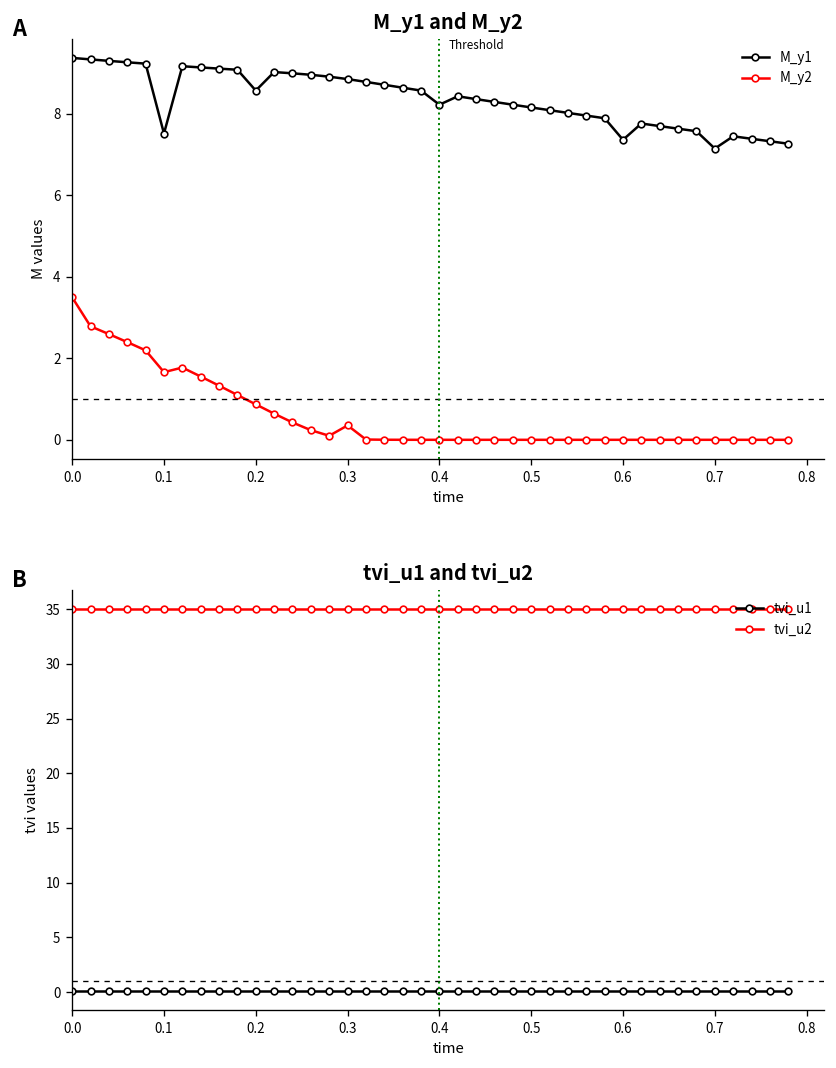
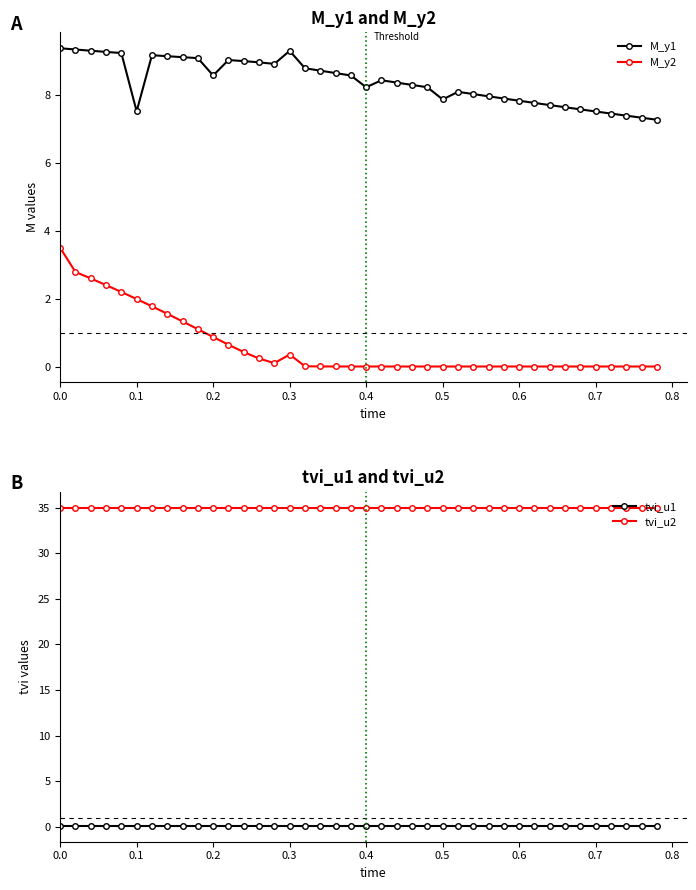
  {
    "M_y1 and M_y2": {
      "M_y1": {
        "0.0": 9.4,
        "0.1": 7.5,
        "0.2": 8.6,
-       "0.3": 8.9,
+       "0.3": 9.3,
        "0.4": 8.2,
-       "0.5": 8.2,
-       "0.6": 7.4,
-       "0.7": 7.1
+       "0.5": 7.9,
+       "0.6": 7.8,
+       "0.7": 7.5
      },
      "M_y2": {
        "0.0": 3.5,
-       "0.1": 1.7,
+       "0.1": 2.0,
        "0.2": 0.9,
        "0.3": 0.4,
        "0.4": 0.0,
        "0.5": 0.0,
        "0.6": 0.0,
        "0.7": 0.0
      }
    },
    "tvi_u1 and tvi_u2": {
      "tvi_u1": {
        "0.0": 0,
        "0.1": 0,
        "0.2": 0,
        "0.3": 0,
        "0.4": 0,
        "0.5": 0,
        "0.6": 0,
        "0.7": 0
      },
      "tvi_u2": {
        "0.0": 35,
        "0.1": 35,
        "0.2": 35,
        "0.3": 35,
        "0.4": 35,
        "0.5": 35,
        "0.6": 35,
        "0.7": 35
      }
    }
  }
